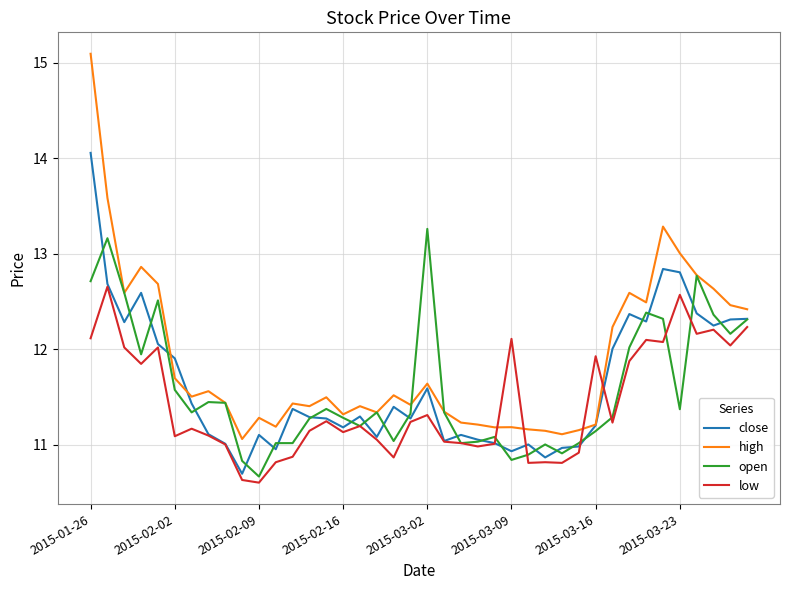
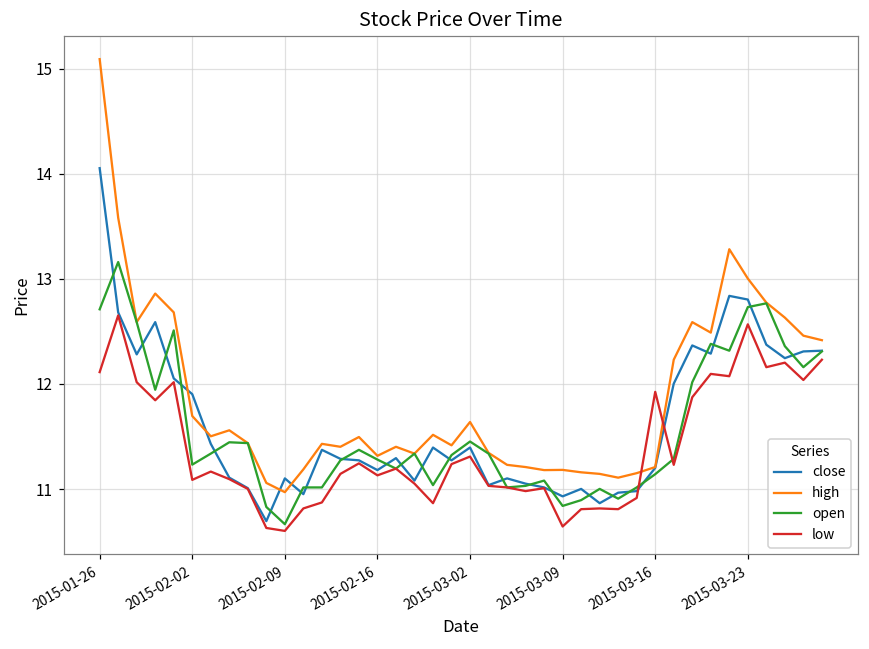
  {
    "close": {
      "2015-01-26": 14.1,
      "2015-02-02": 11.9,
      "2015-02-09": 11.1,
      "2015-02-16": 11.2,
-     "2015-03-02": 11.6,
+     "2015-03-02": 11.4,
      "2015-03-09": 10.9,
      "2015-03-23": 12.8
    },
    "high": {
      "2015-01-26": 15.1,
      "2015-02-02": 11.7,
-     "2015-02-09": 11.3,
+     "2015-02-09": 11.0,
      "2015-02-16": 11.3,
      "2015-03-02": 11.6,
      "2015-03-09": 11.2,
      "2015-03-23": 13.0
    },
    "open": {
      "2015-01-26": 12.7,
-     "2015-02-02": 11.6,
+     "2015-02-02": 11.2,
      "2015-02-09": 10.7,
      "2015-02-16": 11.3,
-     "2015-03-02": 13.3,
+     "2015-03-02": 11.5,
      "2015-03-09": 10.8,
      "2015-03-16": 11.1,
-     "2015-03-23": 11.4
+     "2015-03-23": 12.7
    },
    "low": {
      "2015-01-26": 12.1,
      "2015-02-02": 11.1,
      "2015-02-09": 10.6,
      "2015-02-16": 11.1,
      "2015-03-02": 11.3,
-     "2015-03-09": 12.1,
+     "2015-03-09": 10.6,
      "2015-03-16": 11.9,
      "2015-03-23": 12.6
    }
  }
